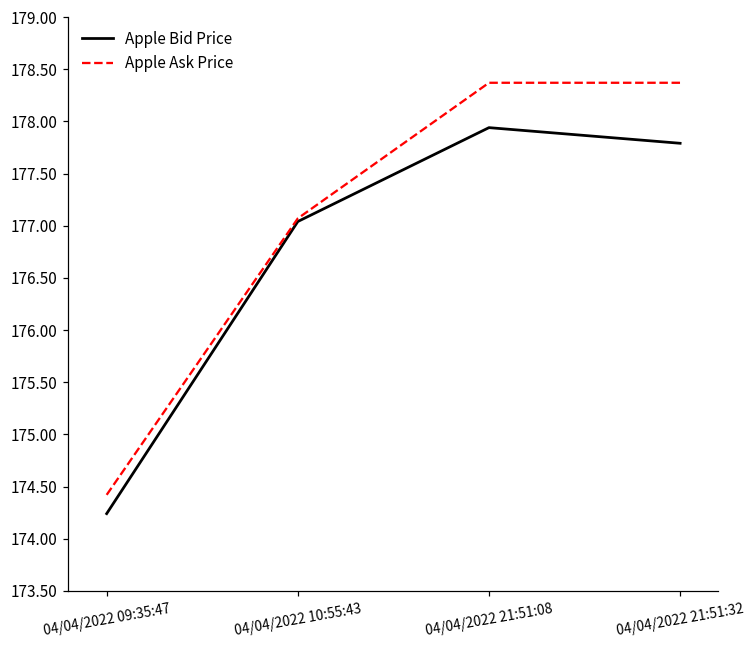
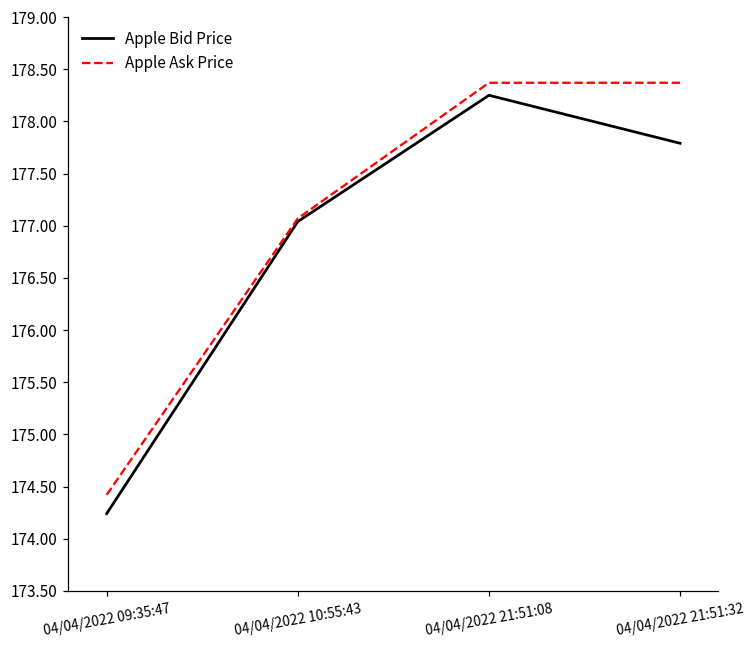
  {
    "Apple Bid Price": {
      "04/04/2022 09:35:47": 174.2,
      "04/04/2022 10:55:43": 177.0,
-     "04/04/2022 21:51:08": 177.9,
+     "04/04/2022 21:51:08": 178.3,
      "04/04/2022 21:51:32": 177.8
    },
    "Apple Ask Price": {
      "04/04/2022 09:35:47": 174.4,
      "04/04/2022 10:55:43": 177.1,
      "04/04/2022 21:51:08": 178.4,
      "04/04/2022 21:51:32": 178.4
    }
  }
